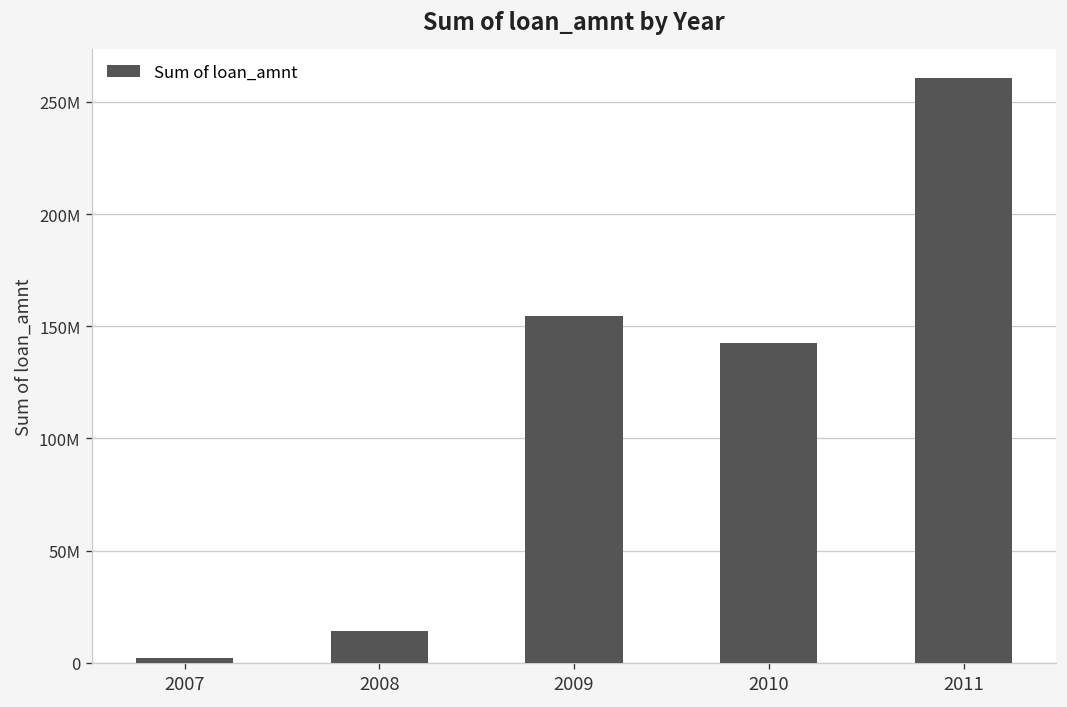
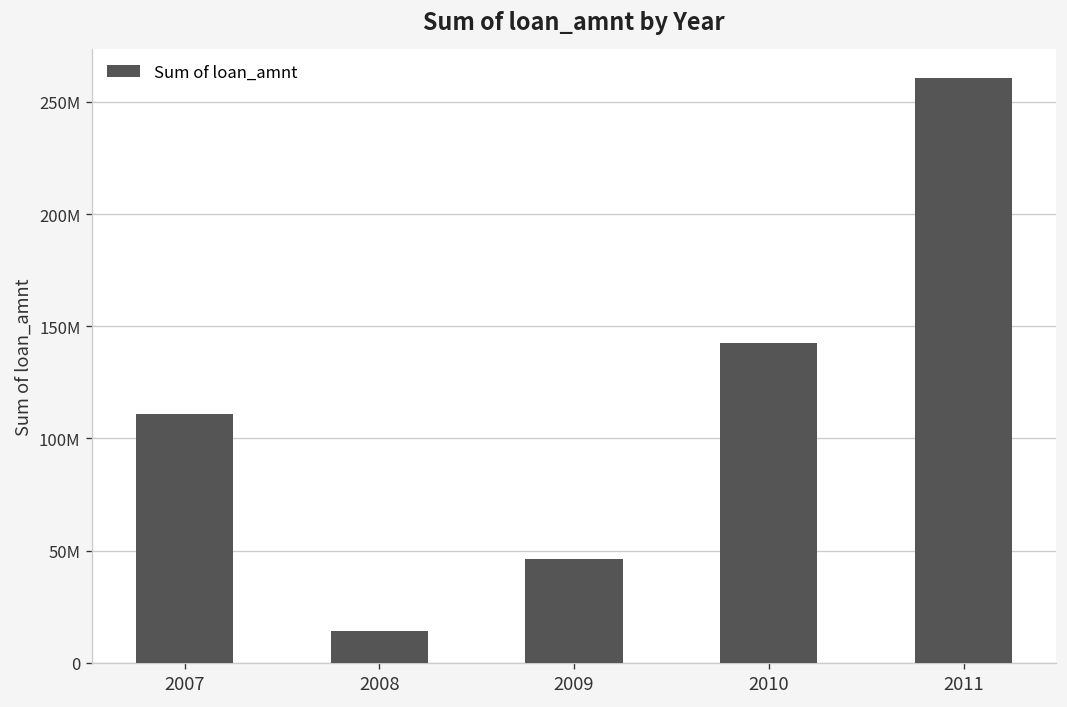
  {
-   "2007": 2000000,
+   "2007": 111000000,
    "2008": 14000000,
-   "2009": 155000000,
+   "2009": 46000000,
    "2010": 143000000,
    "2011": 261000000
  }
